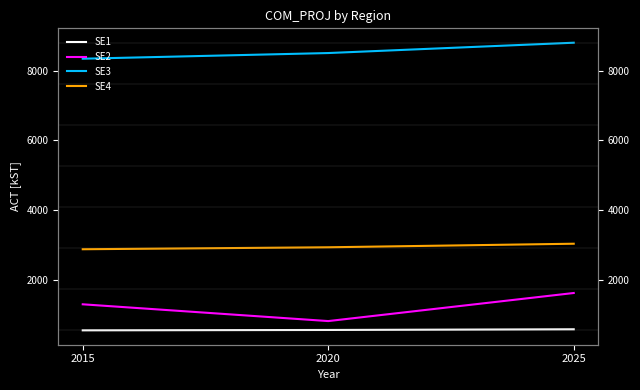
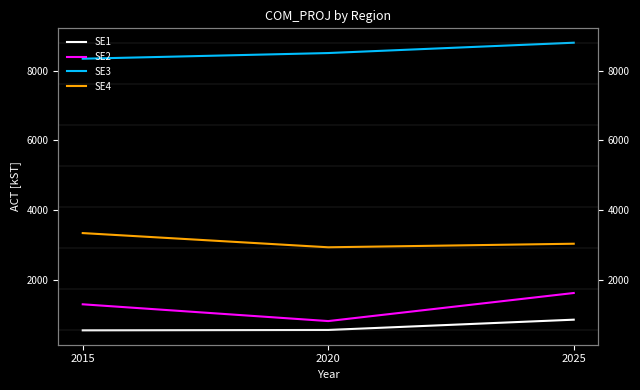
  {
    "SE1": {
      "2015": 500,
      "2020": 600,
-     "2025": 600
+     "2025": 900
    },
    "SE2": {
      "2015": 1300,
      "2020": 800,
      "2025": 1600
    },
    "SE3": {
      "2020": 8500,
      "2025": 8800
    },
    "SE4": {
-     "2015": 2900,
+     "2015": 3300,
      "2020": 2900,
      "2025": 3000
    }
  }
